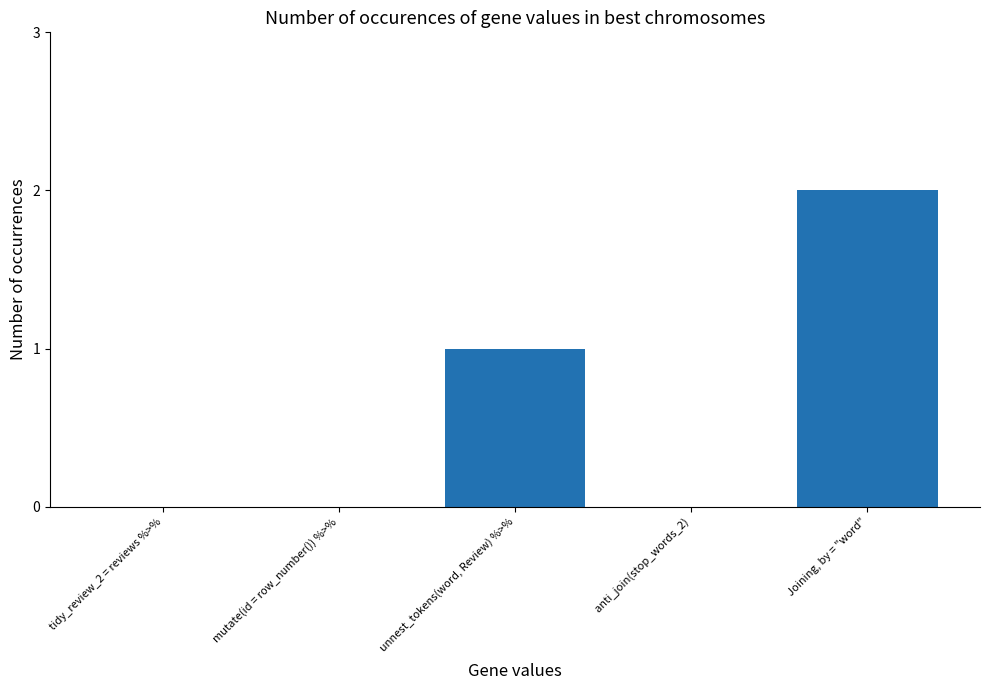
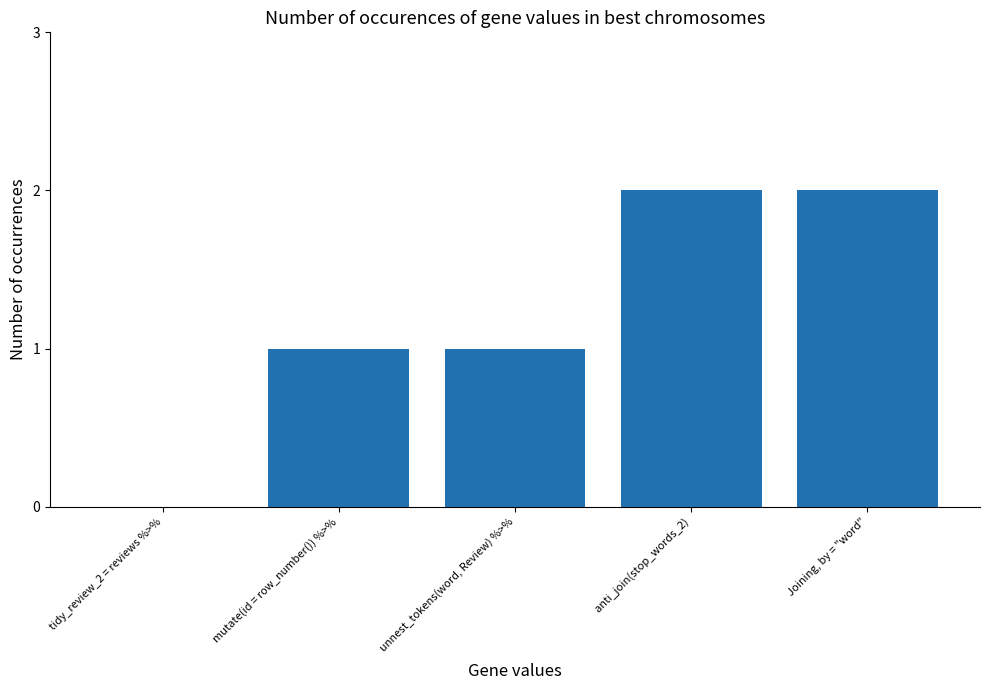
  {
    "tidy_review_2 = reviews %>%": 0,
-   "mutate(id = row_number()) %>%": 0,
+   "mutate(id = row_number()) %>%": 1,
    "unnest_tokens(word, Review) %>%": 1,
-   "anti_join(stop_words_2)": 0,
+   "anti_join(stop_words_2)": 2,
    "Joining, by = \"word\"": 2
  }
